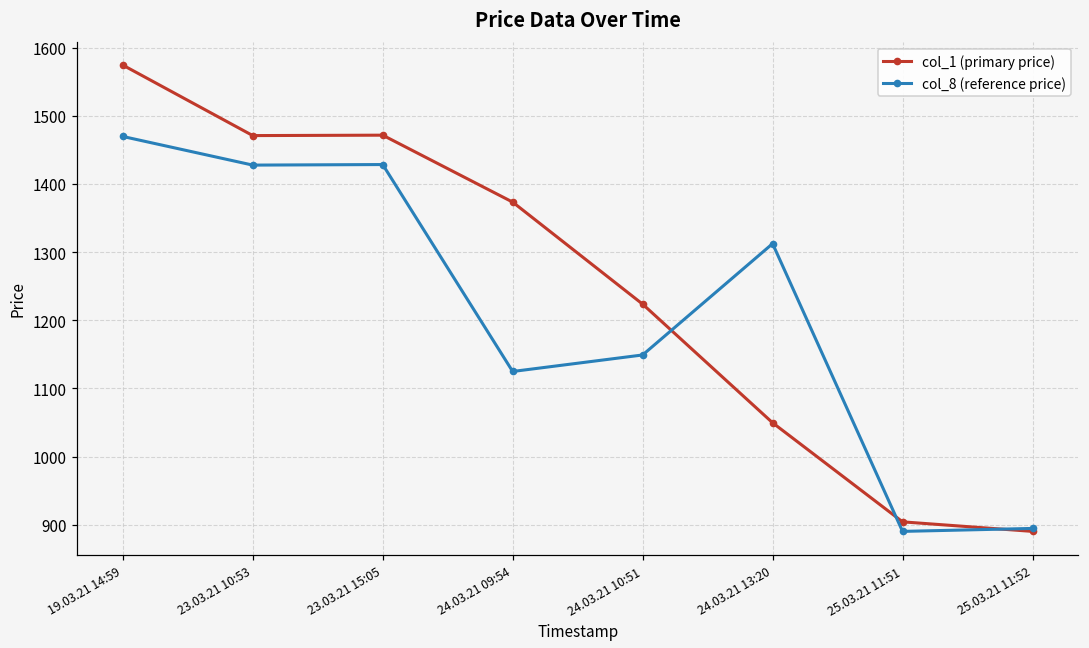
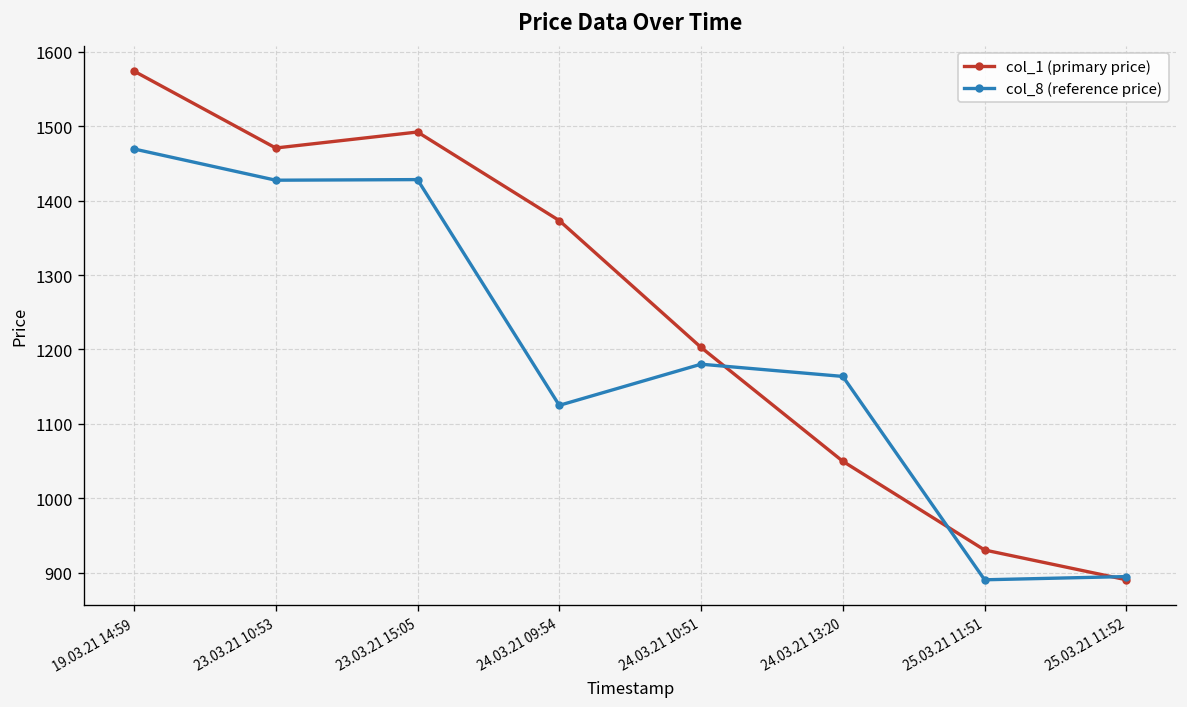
  {
    "col_1 (primary price)": {
      "19.03.21 14:59": 1570,
      "23.03.21 10:53": 1470,
-     "23.03.21 15:05": 1470,
+     "23.03.21 15:05": 1490,
      "24.03.21 09:54": 1370,
-     "24.03.21 10:51": 1220,
+     "24.03.21 10:51": 1200,
      "24.03.21 13:20": 1050,
-     "25.03.21 11:51": 900,
+     "25.03.21 11:51": 930,
      "25.03.21 11:52": 890
    },
    "col_8 (reference price)": {
      "19.03.21 14:59": 1470,
      "23.03.21 10:53": 1430,
      "23.03.21 15:05": 1430,
      "24.03.21 09:54": 1120,
-     "24.03.21 10:51": 1150,
-     "24.03.21 13:20": 1310,
+     "24.03.21 10:51": 1180,
+     "24.03.21 13:20": 1160,
      "25.03.21 11:51": 890,
      "25.03.21 11:52": 890
    }
  }
